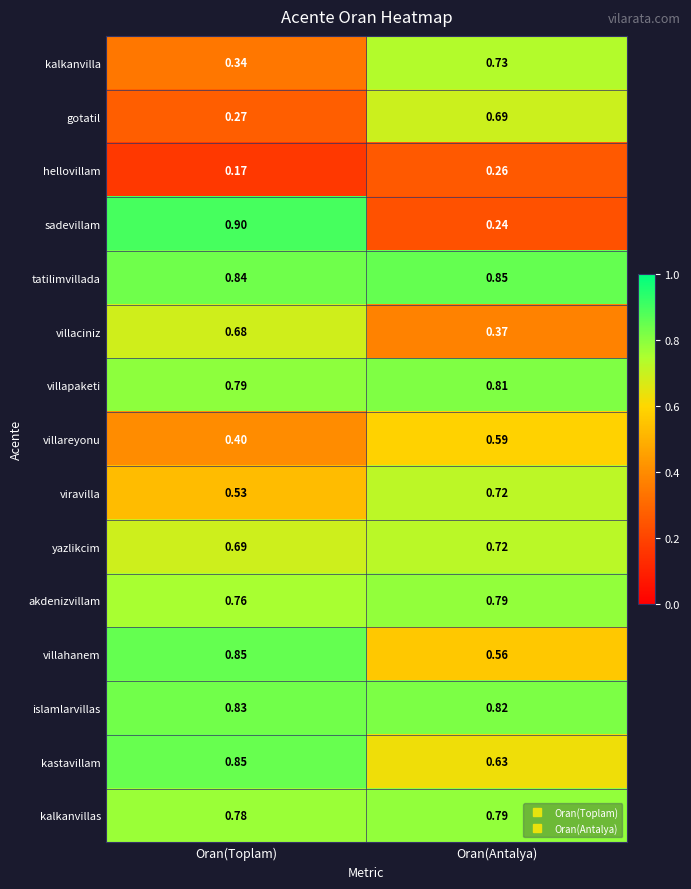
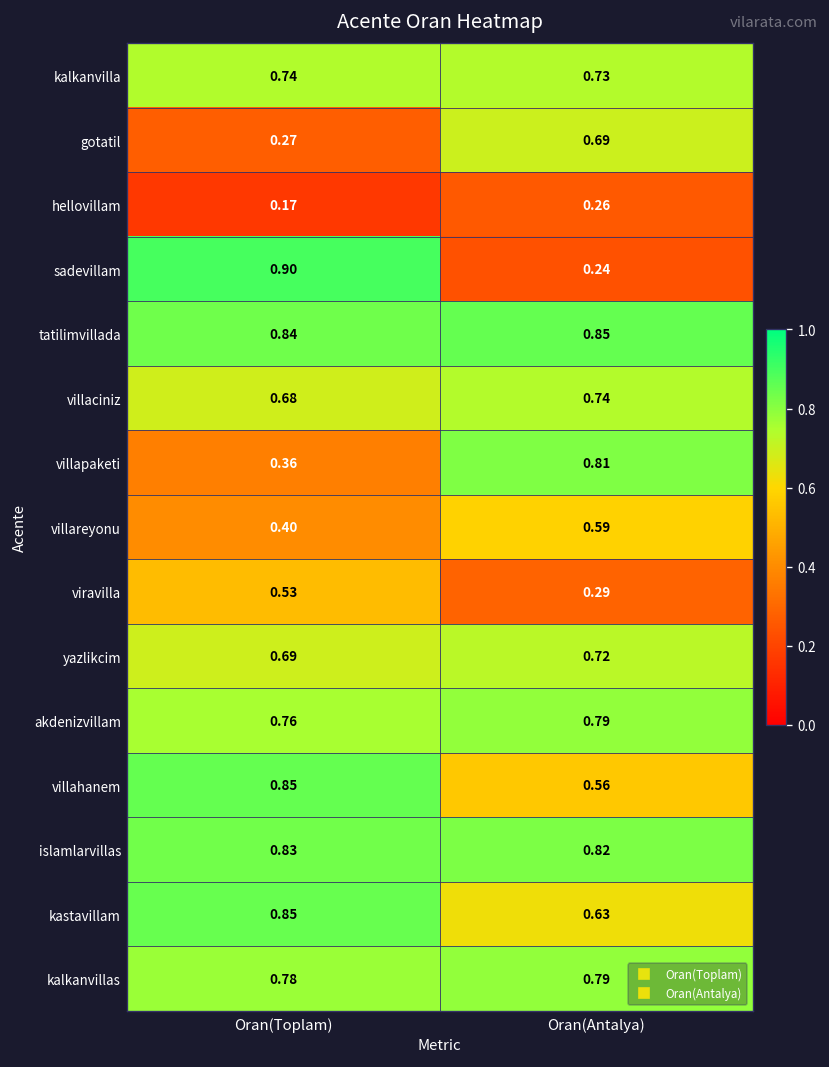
  {
    "kalkanvilla": {
-     "Oran(Toplam)": 0.34,
+     "Oran(Toplam)": 0.74,
      "Oran(Antalya)": 0.73
    },
    "gotatil": {
      "Oran(Toplam)": 0.27,
      "Oran(Antalya)": 0.69
    },
    "hellovillam": {
      "Oran(Toplam)": 0.17,
      "Oran(Antalya)": 0.26
    },
    "sadevillam": {
      "Oran(Toplam)": 0.90,
      "Oran(Antalya)": 0.24
    },
    "tatilimvillada": {
      "Oran(Toplam)": 0.84,
      "Oran(Antalya)": 0.85
    },
    "villaciniz": {
      "Oran(Toplam)": 0.68,
-     "Oran(Antalya)": 0.37
+     "Oran(Antalya)": 0.74
    },
    "villapaketi": {
-     "Oran(Toplam)": 0.79,
+     "Oran(Toplam)": 0.36,
      "Oran(Antalya)": 0.81
    },
    "villareyonu": {
      "Oran(Toplam)": 0.40,
      "Oran(Antalya)": 0.59
    },
    "viravilla": {
      "Oran(Toplam)": 0.53,
-     "Oran(Antalya)": 0.72
+     "Oran(Antalya)": 0.29
    },
    "yazlikcim": {
      "Oran(Toplam)": 0.69,
      "Oran(Antalya)": 0.72
    },
    "akdenizvillam": {
      "Oran(Toplam)": 0.76,
      "Oran(Antalya)": 0.79
    },
    "villahanem": {
      "Oran(Toplam)": 0.85,
      "Oran(Antalya)": 0.56
    },
    "islamlarvillas": {
      "Oran(Toplam)": 0.83,
      "Oran(Antalya)": 0.82
    },
    "kastavillam": {
      "Oran(Toplam)": 0.85,
      "Oran(Antalya)": 0.63
    },
    "kalkanvillas": {
      "Oran(Toplam)": 0.78,
      "Oran(Antalya)": 0.79
    }
  }
